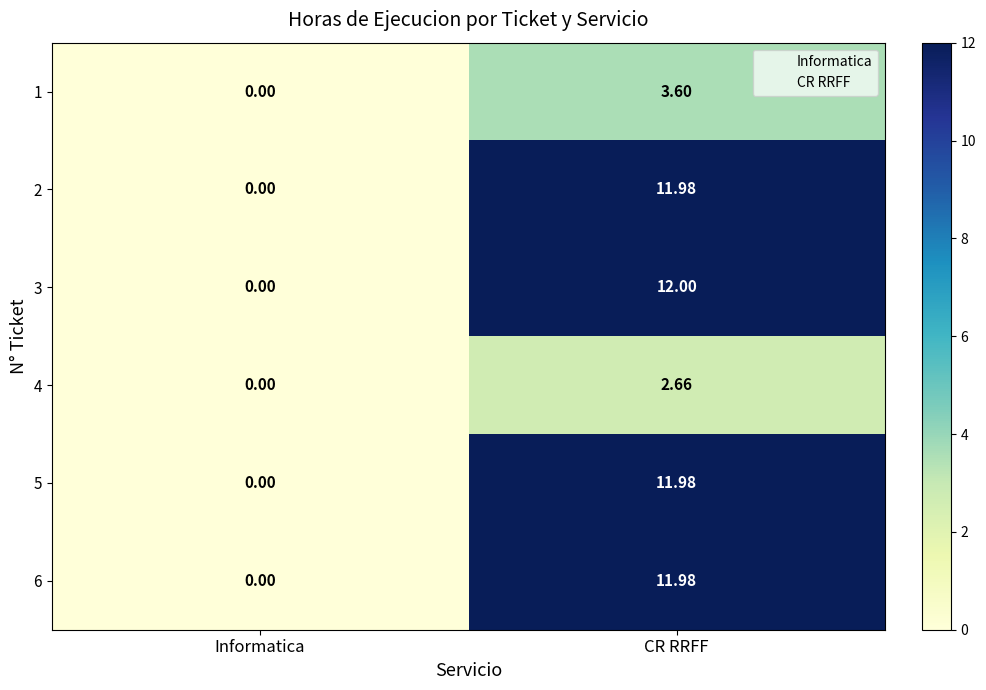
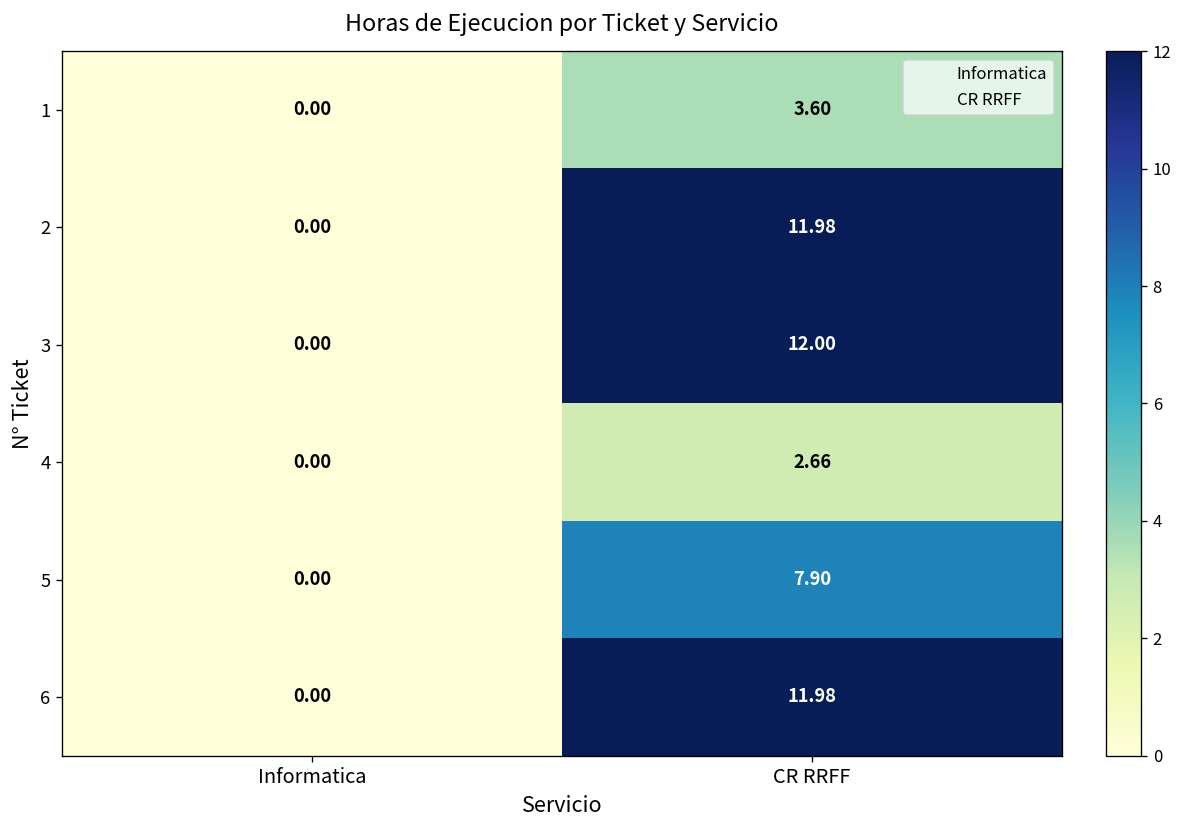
  {
    "1": {
      "Informatica": 0.00,
      "CR RRFF": 3.60
    },
    "2": {
      "Informatica": 0.00,
      "CR RRFF": 11.98
    },
    "3": {
      "Informatica": 0.00,
      "CR RRFF": 12.00
    },
    "4": {
      "Informatica": 0.00,
      "CR RRFF": 2.66
    },
    "5": {
      "Informatica": 0.00,
-     "CR RRFF": 11.98
+     "CR RRFF": 7.90
    },
    "6": {
      "Informatica": 0.00,
      "CR RRFF": 11.98
    }
  }
